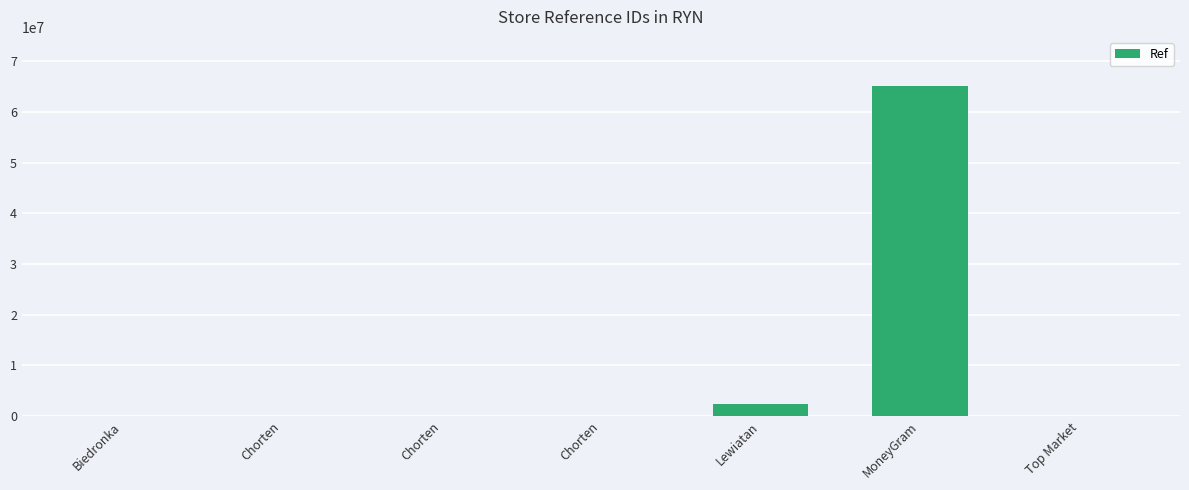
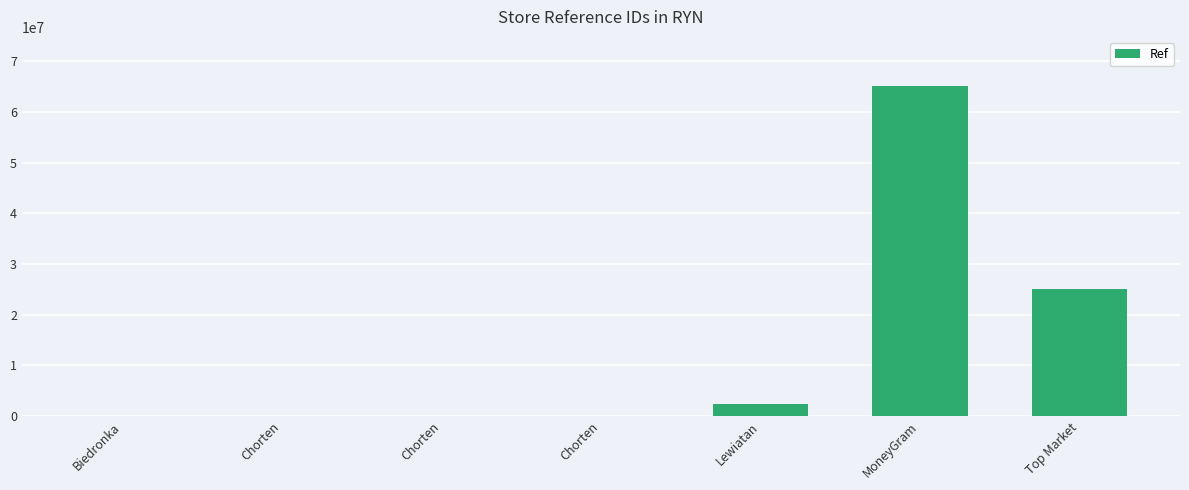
  {
    "Lewiatan": 2000000,
    "MoneyGram": 65000000,
-   "Top Market": 0
+   "Top Market": 25000000
  }
